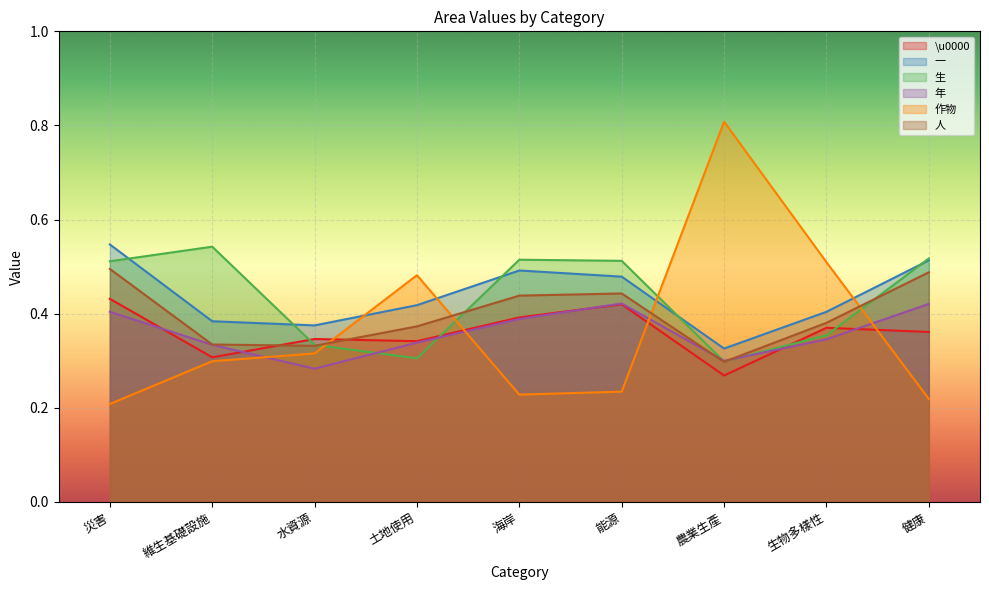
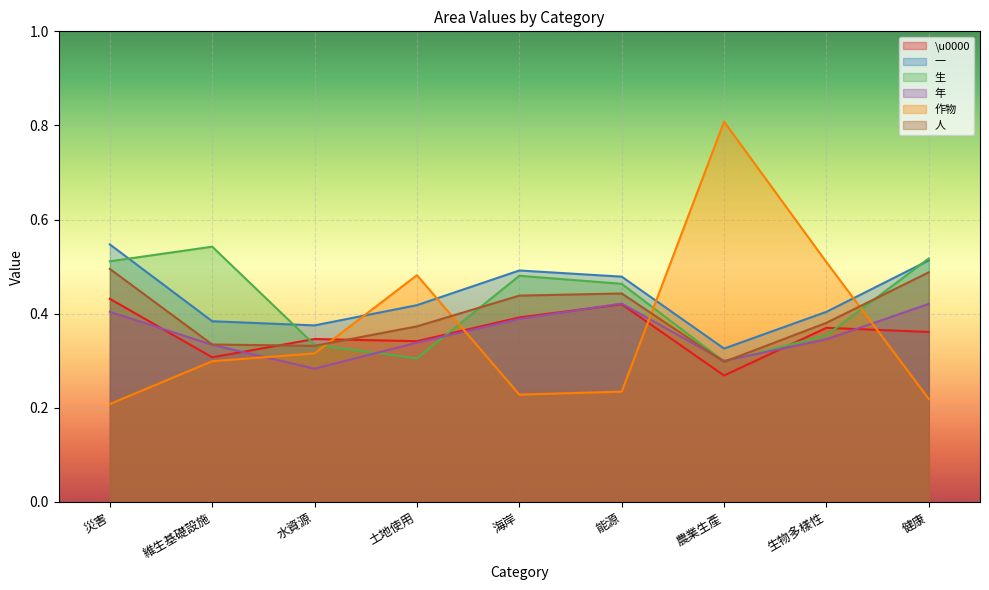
  {
    "⽣": {
      "災害": 0.51,
      "維生基礎設施": 0.54,
      "土地使用": 0.31,
-     "海岸": 0.51,
-     "能源": 0.51,
+     "海岸": 0.48,
+     "能源": 0.46,
      "生物多樣性": 0.35
    }
  }
